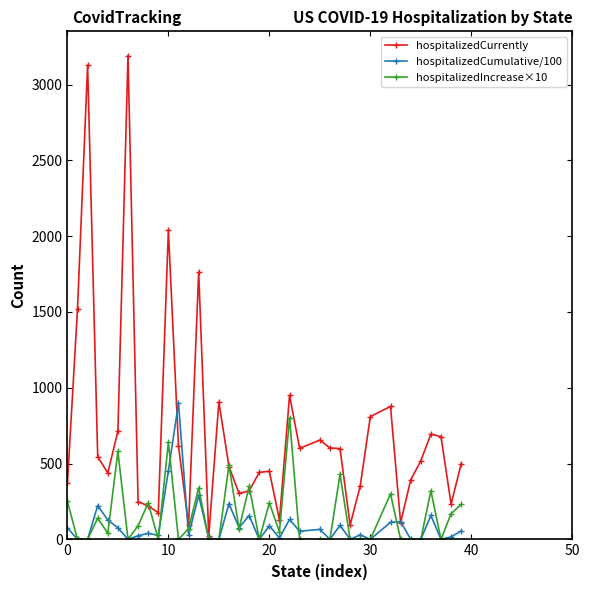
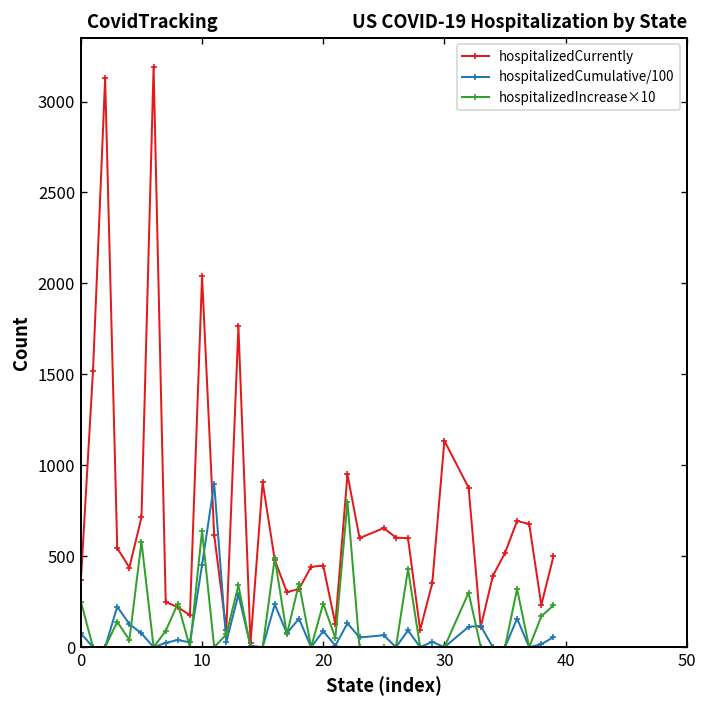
  {
    "hospitalizedCurrently": {
      "0": 370,
      "10": 2040,
      "20": 450,
-     "30": 810
+     "30": 1140
    },
    "hospitalizedCumulative/100": {
      "0": 80,
      "10": 450,
      "20": 90
    },
    "hospitalizedIncrease×10": {
      "0": 250,
      "10": 640,
      "20": 240
    }
  }
